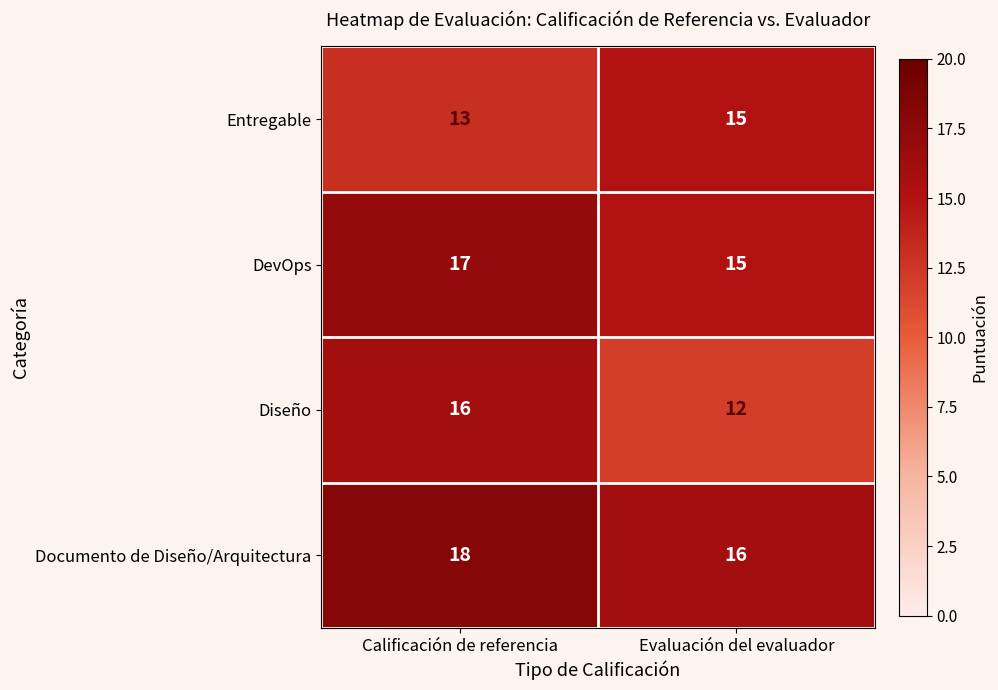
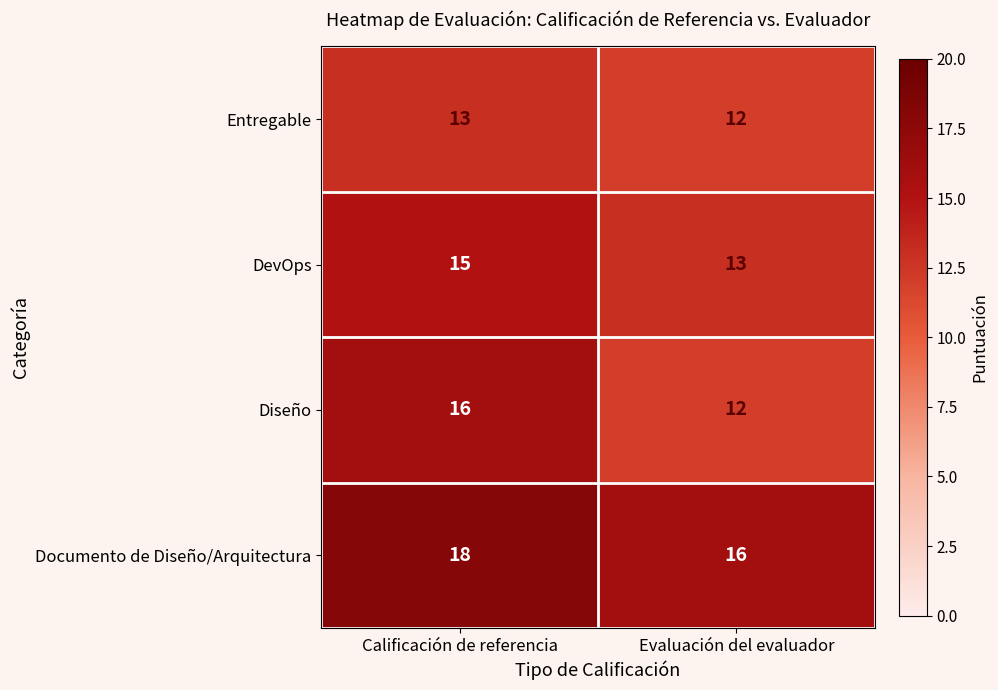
  {
    "Entregable": {
      "Calificación de referencia": 13,
-     "Evaluación del evaluador": 15
+     "Evaluación del evaluador": 12
    },
    "DevOps": {
-     "Calificación de referencia": 17,
-     "Evaluación del evaluador": 15
+     "Calificación de referencia": 15,
+     "Evaluación del evaluador": 13
    },
    "Diseño": {
      "Calificación de referencia": 16,
      "Evaluación del evaluador": 12
    },
    "Documento de Diseño/Arquitectura": {
      "Calificación de referencia": 18,
      "Evaluación del evaluador": 16
    }
  }
